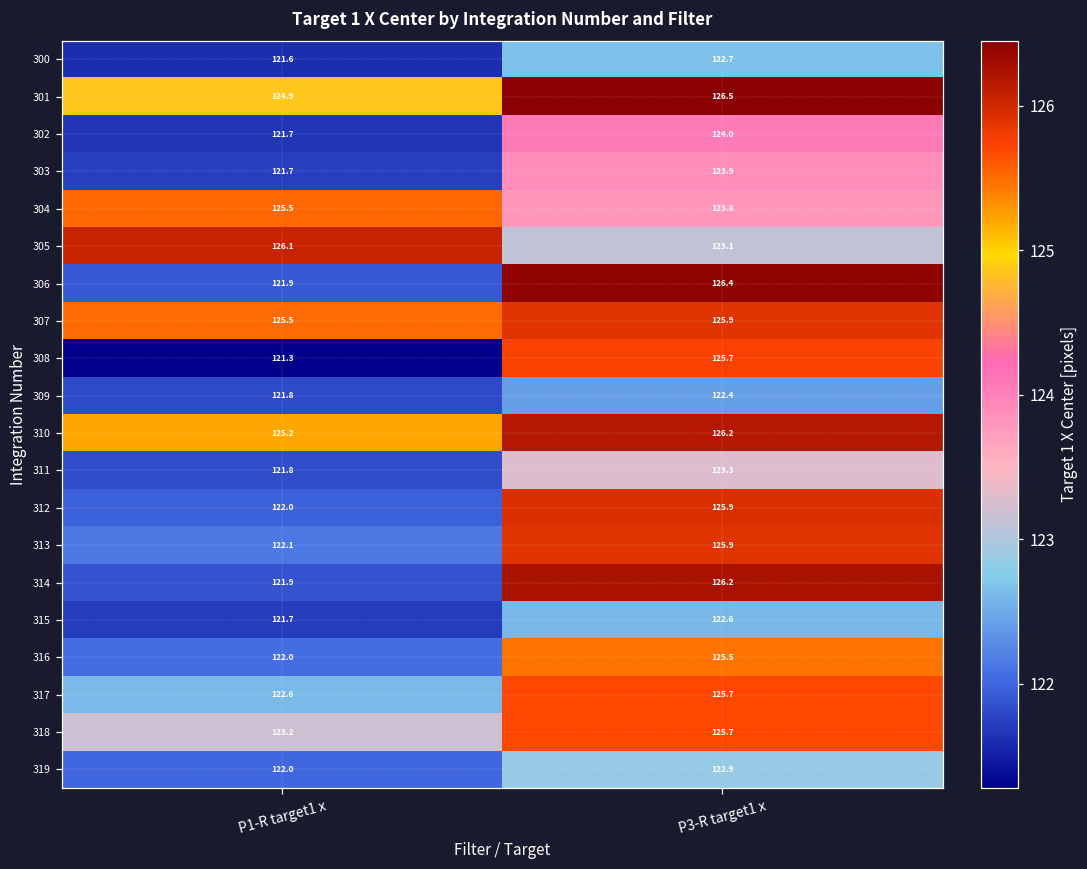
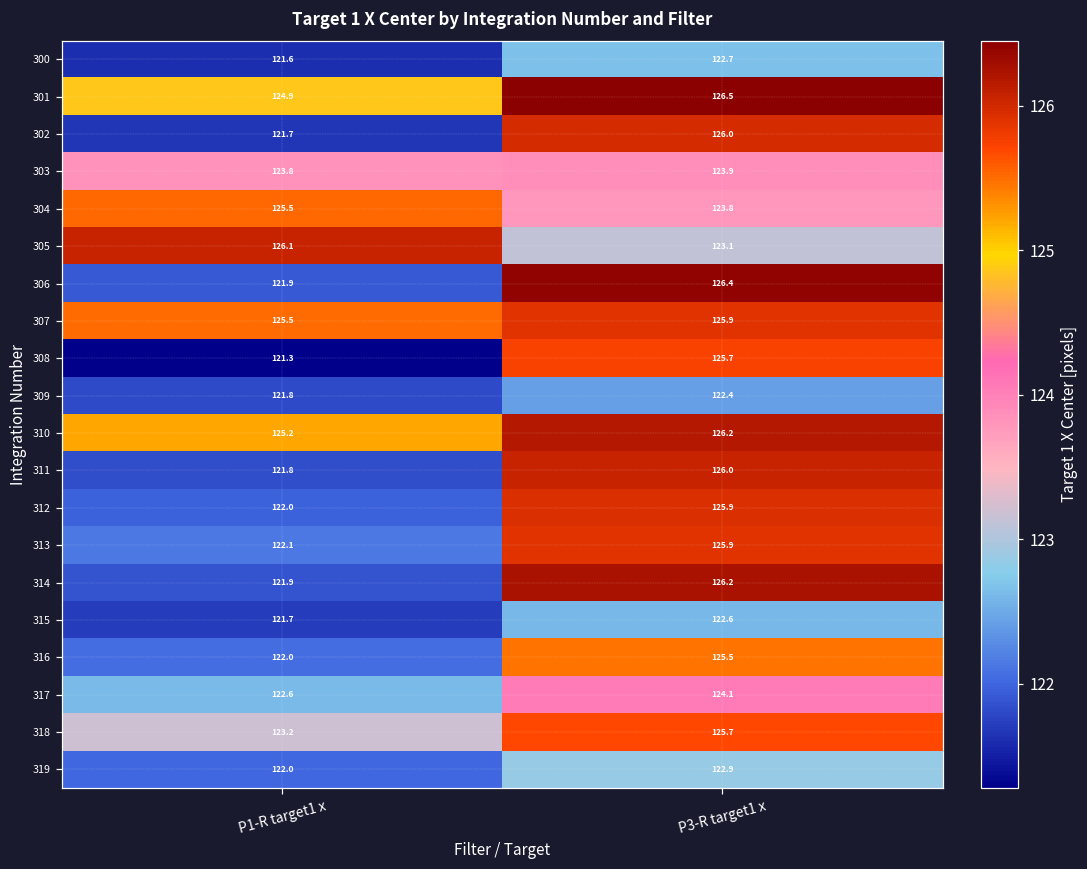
  {
    "300": {
      "P1-R target1 x": 121.6,
      "P3-R target1 x": 122.7
    },
    "301": {
      "P1-R target1 x": 124.9,
      "P3-R target1 x": 126.5
    },
    "302": {
      "P1-R target1 x": 121.7,
-     "P3-R target1 x": 124.0
+     "P3-R target1 x": 126.0
    },
    "303": {
-     "P1-R target1 x": 121.7,
+     "P1-R target1 x": 123.8,
      "P3-R target1 x": 123.9
    },
    "304": {
      "P1-R target1 x": 125.5,
      "P3-R target1 x": 123.8
    },
    "305": {
      "P1-R target1 x": 126.1,
      "P3-R target1 x": 123.1
    },
    "306": {
      "P1-R target1 x": 121.9,
      "P3-R target1 x": 126.4
    },
    "307": {
      "P1-R target1 x": 125.5,
      "P3-R target1 x": 125.9
    },
    "308": {
      "P1-R target1 x": 121.3,
      "P3-R target1 x": 125.7
    },
    "309": {
      "P1-R target1 x": 121.8,
      "P3-R target1 x": 122.4
    },
    "310": {
      "P1-R target1 x": 125.2,
      "P3-R target1 x": 126.2
    },
    "311": {
      "P1-R target1 x": 121.8,
-     "P3-R target1 x": 123.3
+     "P3-R target1 x": 126.0
    },
    "312": {
      "P1-R target1 x": 122.0,
      "P3-R target1 x": 125.9
    },
    "313": {
      "P1-R target1 x": 122.1,
      "P3-R target1 x": 125.9
    },
    "314": {
      "P1-R target1 x": 121.9,
      "P3-R target1 x": 126.2
    },
    "315": {
      "P1-R target1 x": 121.7,
      "P3-R target1 x": 122.6
    },
    "316": {
      "P1-R target1 x": 122.0,
      "P3-R target1 x": 125.5
    },
    "317": {
      "P1-R target1 x": 122.6,
-     "P3-R target1 x": 125.7
+     "P3-R target1 x": 124.1
    },
    "318": {
      "P1-R target1 x": 123.2,
      "P3-R target1 x": 125.7
    },
    "319": {
      "P1-R target1 x": 122.0,
      "P3-R target1 x": 122.9
    }
  }
